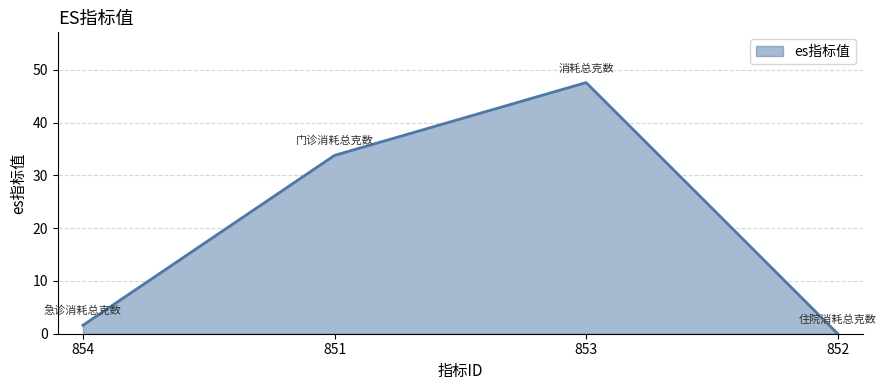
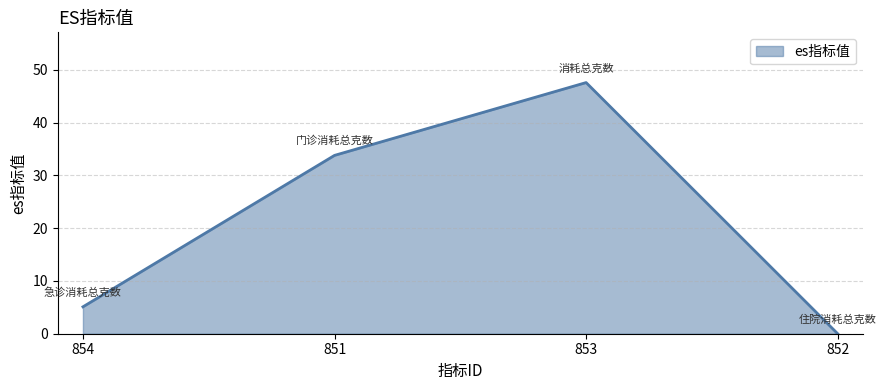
  {
-   "854": 2,
+   "854": 5,
    "851": 34,
    "853": 48,
    "852": 0
  }
